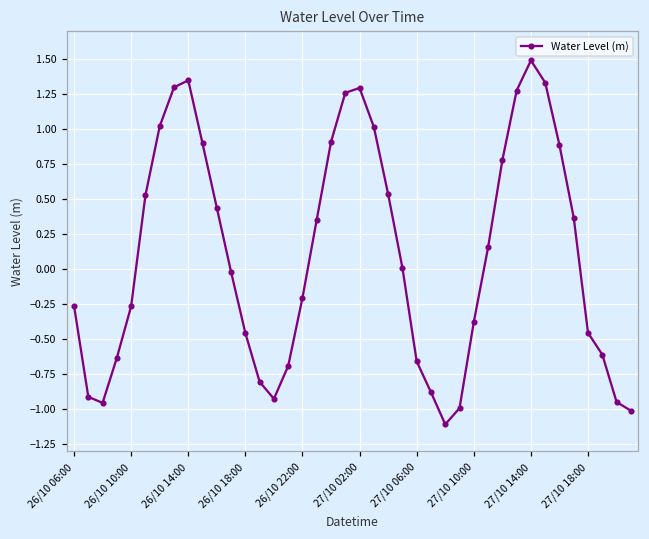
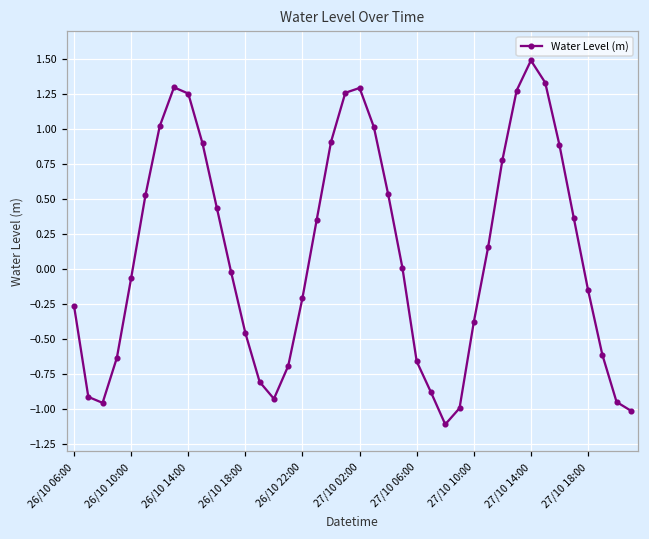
  {
    "26/10 06:00": -0.26,
-   "26/10 10:00": -0.26,
-   "26/10 14:00": 1.35,
+   "26/10 10:00": -0.06,
+   "26/10 14:00": 1.25,
    "26/10 18:00": -0.46,
    "26/10 22:00": -0.20,
    "27/10 02:00": 1.29,
    "27/10 06:00": -0.66,
    "27/10 10:00": -0.38,
    "27/10 14:00": 1.49,
-   "27/10 18:00": -0.45
+   "27/10 18:00": -0.15
  }
